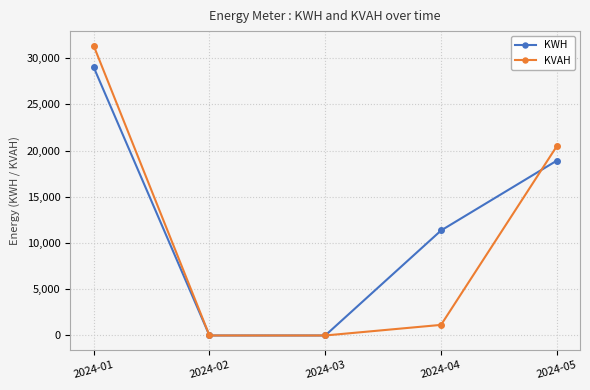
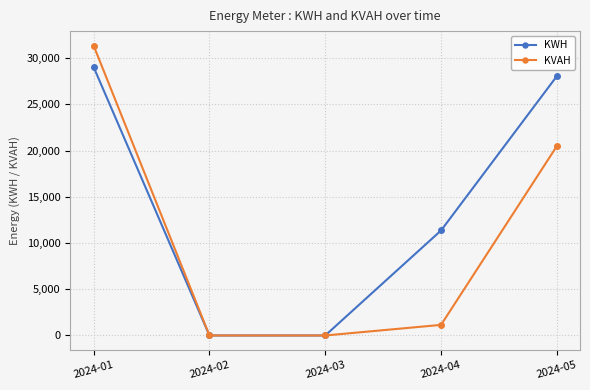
  {
    "KWH": {
      "2024-01": "29,000",
      "2024-04": "11,000",
-     "2024-05": "19,000"
+     "2024-05": "28,000"
    },
    "KVAH": {
      "2024-01": "31,000",
      "2024-04": "1,000",
      "2024-05": "20,000"
    }
  }
